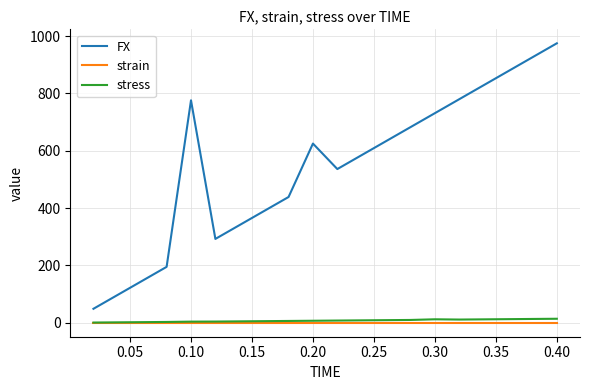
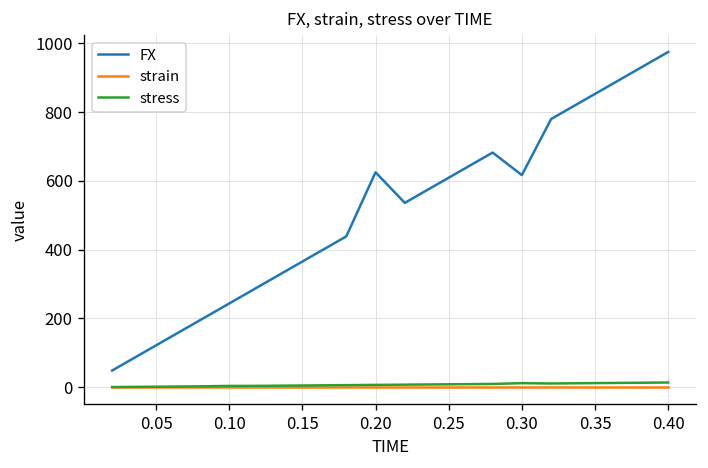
  {
    "FX": {
-     "0.10": 780,
+     "0.10": 240,
      "0.20": 620,
-     "0.30": 730,
+     "0.30": 620,
      "0.40": 970
    },
    "strain": {
      "0.30": 0,
      "0.40": 0
    },
    "stress": {
      "0.30": 10,
      "0.40": 10
    }
  }
